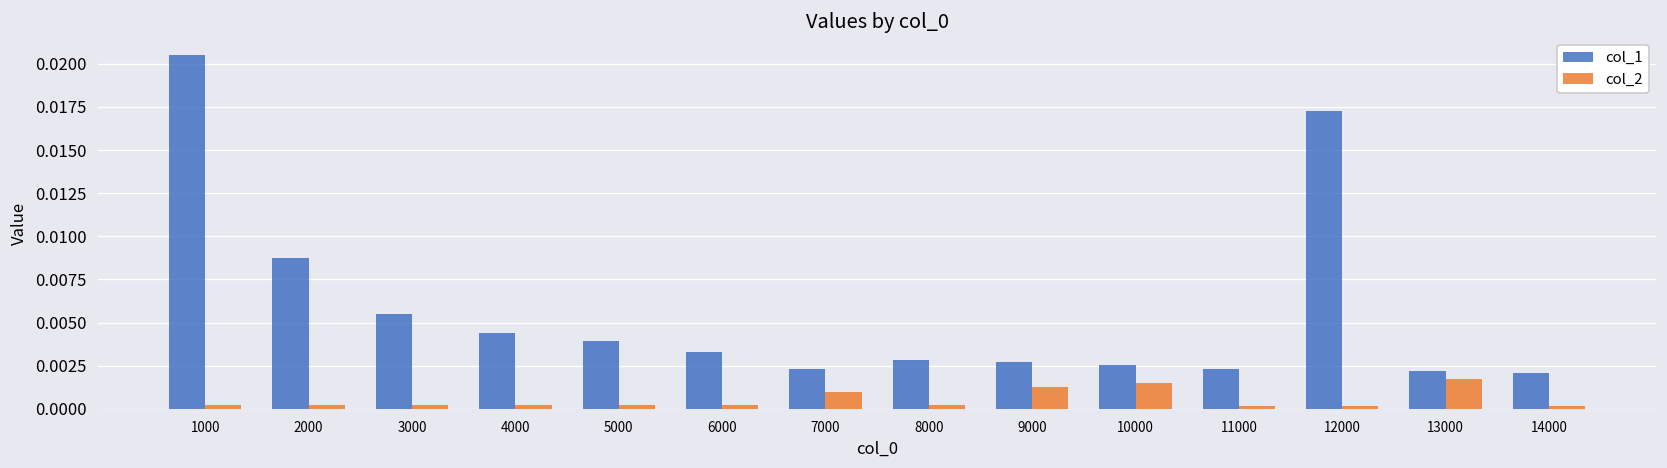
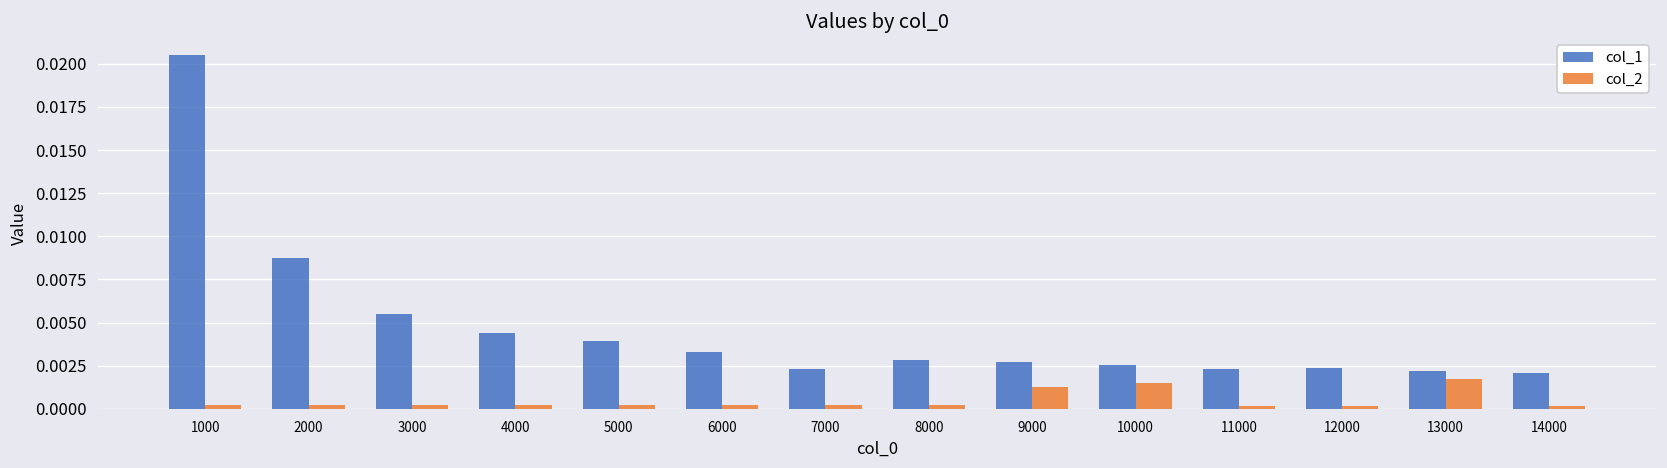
  {
    "col_1": {
      "1000": 0.0205,
      "2000": 0.0087,
      "3000": 0.0055,
      "4000": 0.0044,
      "5000": 0.0040,
      "6000": 0.0033,
      "7000": 0.0023,
      "8000": 0.0029,
      "9000": 0.0027,
      "10000": 0.0025,
      "11000": 0.0023,
-     "12000": 0.0173,
+     "12000": 0.0024,
      "13000": 0.0022,
      "14000": 0.0021
    },
    "col_2": {
      "1000": 0.0002,
      "2000": 0.0002,
      "3000": 0.0002,
      "4000": 0.0002,
      "5000": 0.0002,
      "6000": 0.0002,
-     "7000": 0.0010,
+     "7000": 0.0002,
      "8000": 0.0002,
      "9000": 0.0013,
      "10000": 0.0015,
      "11000": 0.0002,
      "13000": 0.0017
    }
  }
